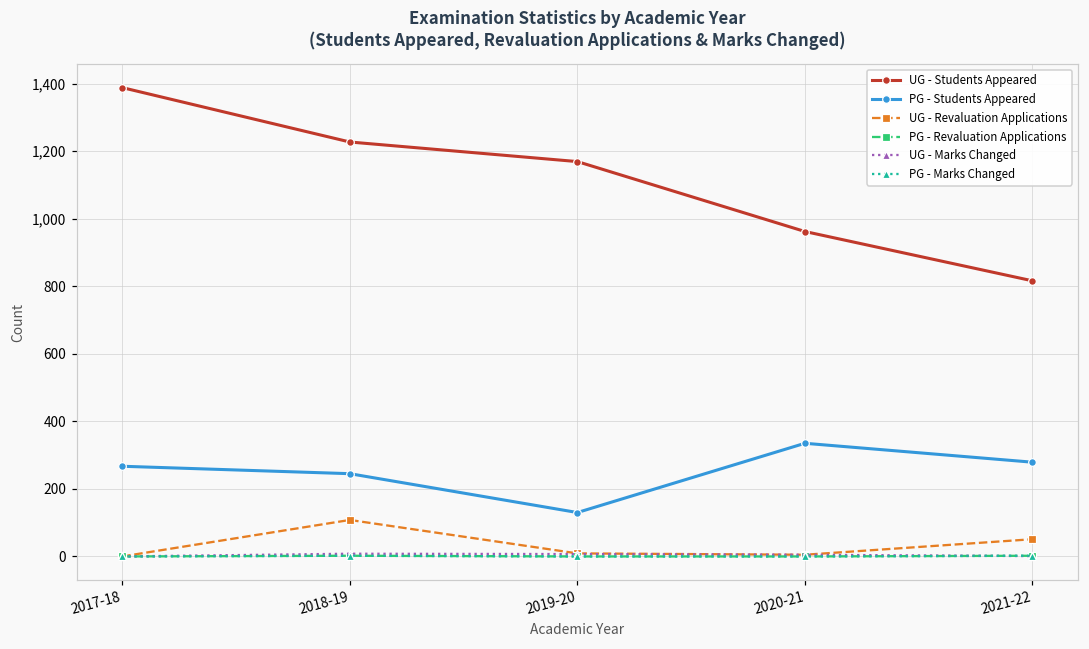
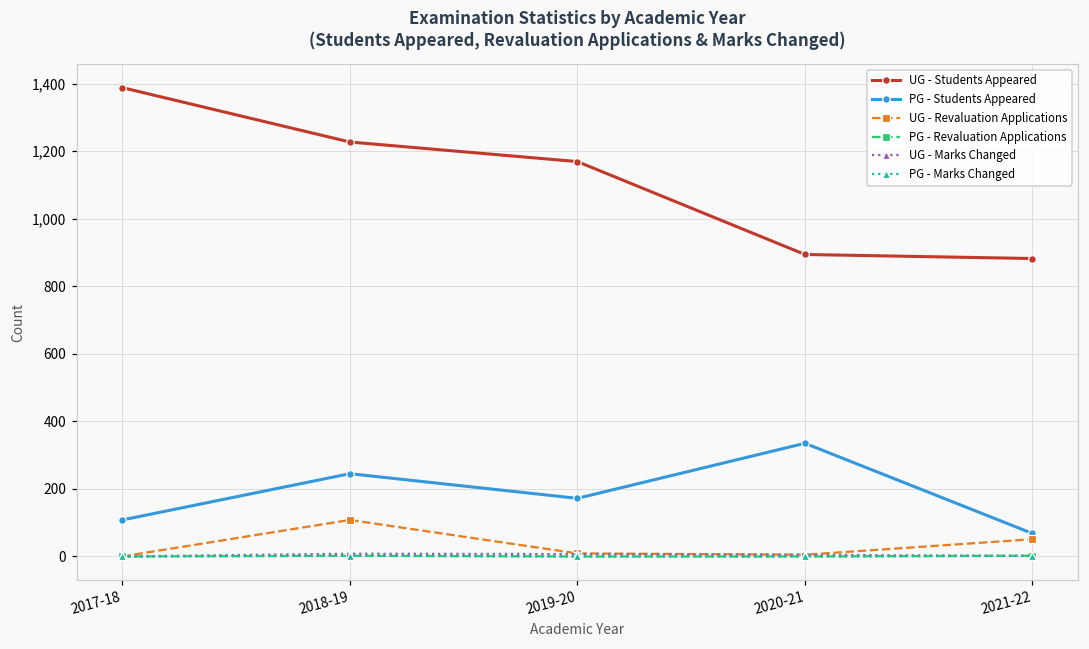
  {
    "UG - Students Appeared": {
      "2017-18": "1,390",
      "2018-19": "1,230",
      "2019-20": "1,170",
-     "2020-21": "960",
-     "2021-22": "820"
+     "2020-21": "890",
+     "2021-22": "880"
    },
    "PG - Students Appeared": {
-     "2017-18": "270",
+     "2017-18": "110",
      "2018-19": "250",
-     "2019-20": "130",
+     "2019-20": "170",
      "2020-21": "340",
-     "2021-22": "280"
+     "2021-22": "70"
    },
    "UG - Revaluation Applications": {
      "2018-19": "110",
      "2021-22": "50"
    }
  }
